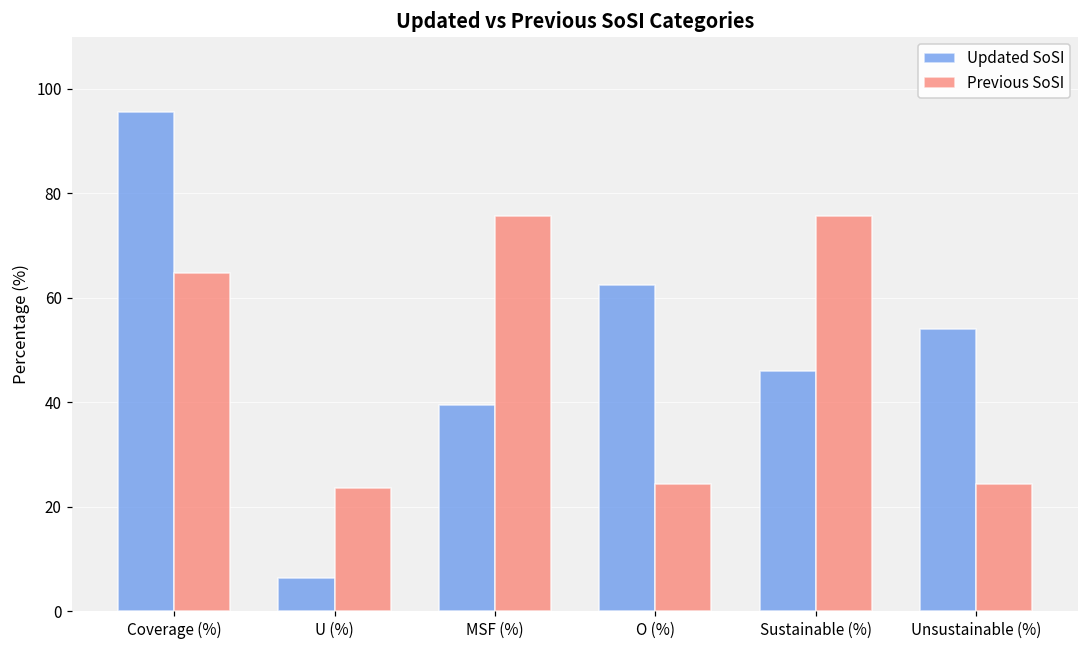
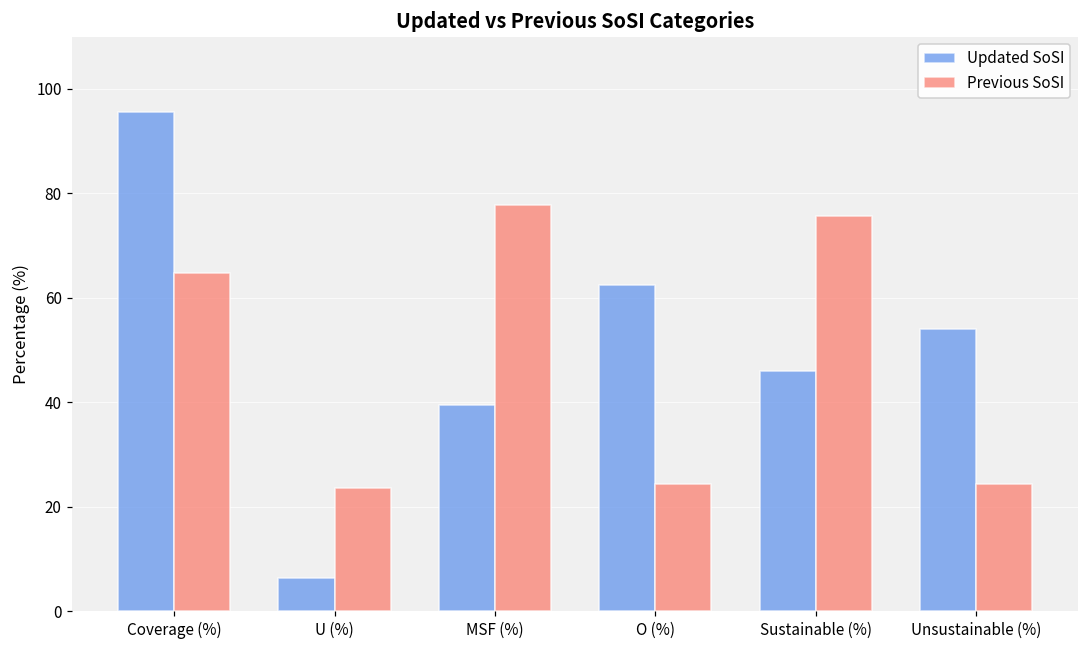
  {
    "Updated SoSI": {
      "Coverage (%)": 96,
      "U (%)": 6,
      "MSF (%)": 40,
      "O (%)": 62,
      "Sustainable (%)": 46,
      "Unsustainable (%)": 54
    },
    "Previous SoSI": {
      "Coverage (%)": 65,
      "U (%)": 24,
-     "MSF (%)": 76,
+     "MSF (%)": 78,
      "O (%)": 24,
      "Sustainable (%)": 76,
      "Unsustainable (%)": 24
    }
  }
